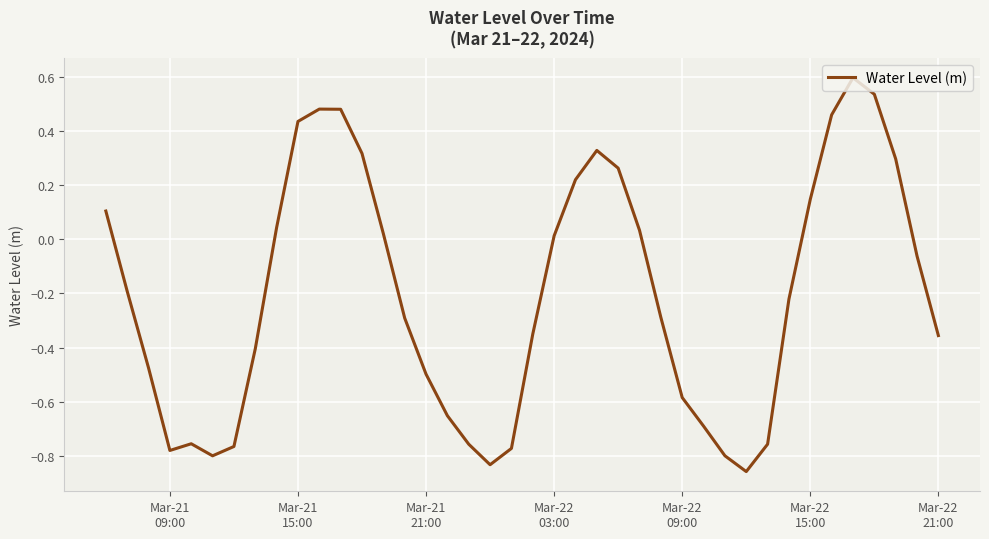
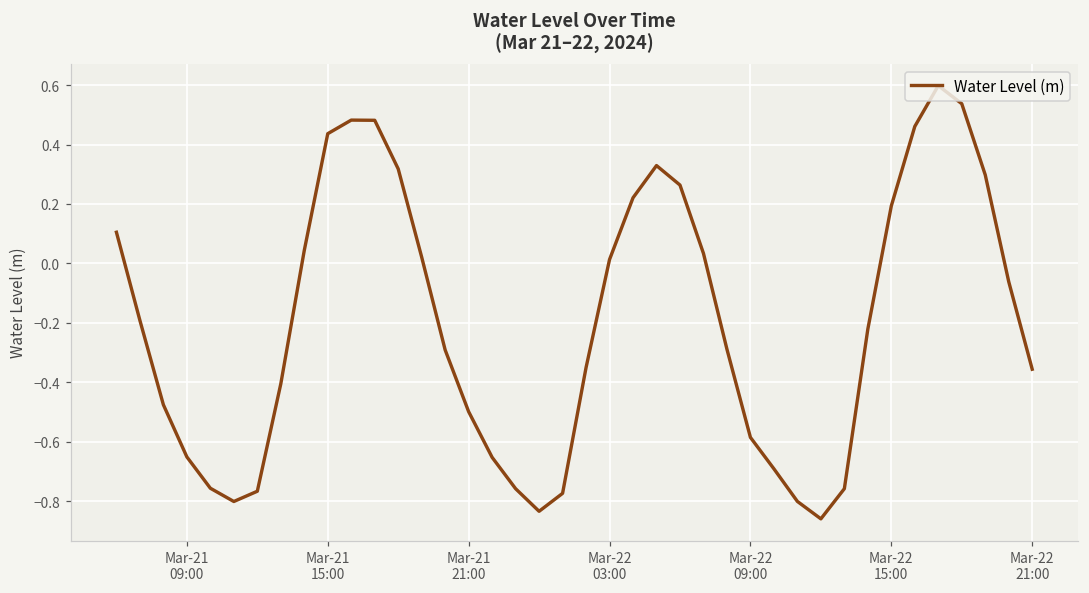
  {
-   "Mar-21 09:00": -0.78,
+   "Mar-21 09:00": -0.65,
    "Mar-21 15:00": 0.44,
    "Mar-21 21:00": -0.50,
    "Mar-22 03:00": 0.01,
    "Mar-22 09:00": -0.59,
-   "Mar-22 15:00": 0.15,
+   "Mar-22 15:00": 0.19,
    "Mar-22 21:00": -0.36
  }
